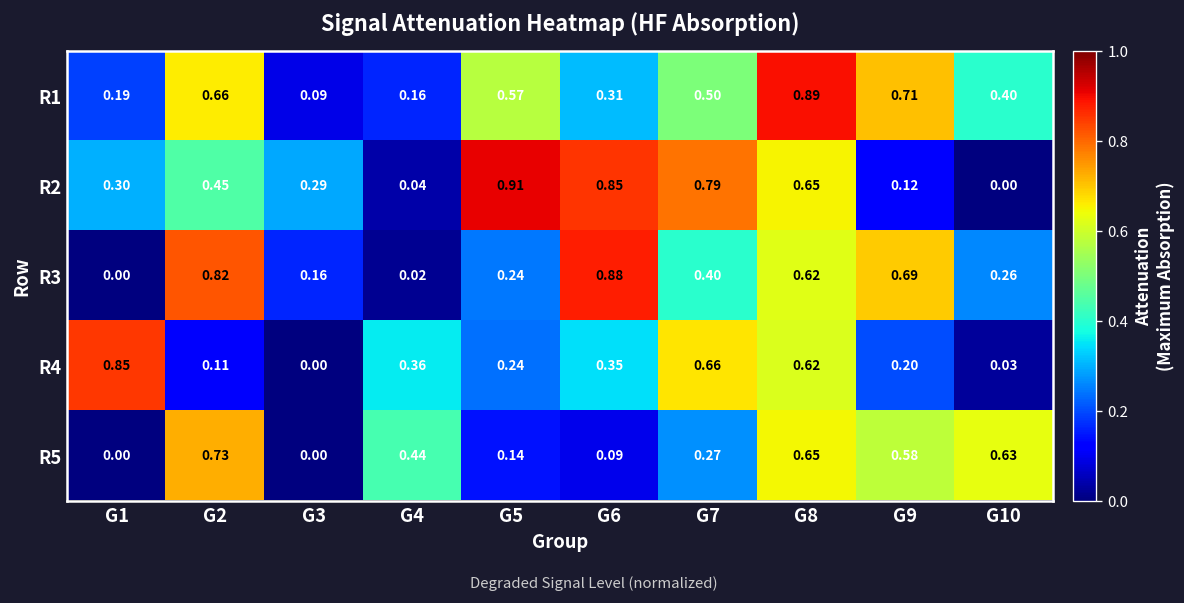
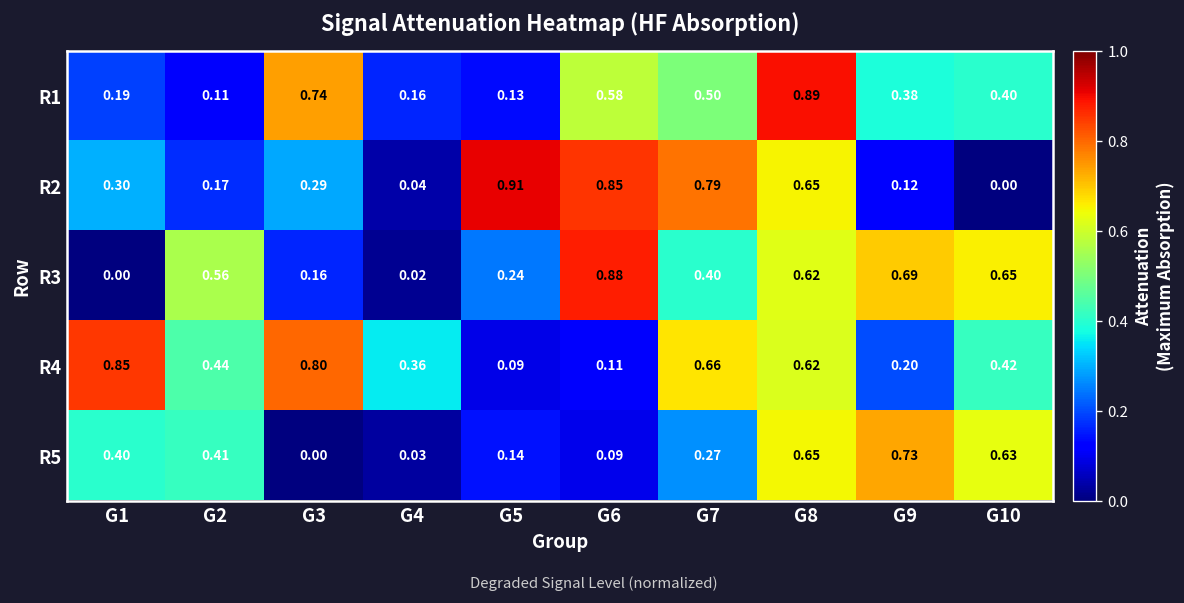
  {
    "R1": {
      "G1": 0.19,
-     "G2": 0.66,
-     "G3": 0.09,
+     "G2": 0.11,
+     "G3": 0.74,
      "G4": 0.16,
-     "G5": 0.57,
-     "G6": 0.31,
+     "G5": 0.13,
+     "G6": 0.58,
      "G7": 0.50,
      "G8": 0.89,
-     "G9": 0.71,
+     "G9": 0.38,
      "G10": 0.40
    },
    "R2": {
      "G1": 0.30,
-     "G2": 0.45,
+     "G2": 0.17,
      "G3": 0.29,
      "G4": 0.04,
      "G5": 0.91,
      "G6": 0.85,
      "G7": 0.79,
      "G8": 0.65,
      "G9": 0.12,
      "G10": 0.00
    },
    "R3": {
      "G1": 0.00,
-     "G2": 0.82,
+     "G2": 0.56,
      "G3": 0.16,
      "G4": 0.02,
      "G5": 0.24,
      "G6": 0.88,
      "G7": 0.40,
      "G8": 0.62,
      "G9": 0.69,
-     "G10": 0.26
+     "G10": 0.65
    },
    "R4": {
      "G1": 0.85,
-     "G2": 0.11,
-     "G3": 0.00,
+     "G2": 0.44,
+     "G3": 0.80,
      "G4": 0.36,
-     "G5": 0.24,
-     "G6": 0.35,
+     "G5": 0.09,
+     "G6": 0.11,
      "G7": 0.66,
      "G8": 0.62,
      "G9": 0.20,
-     "G10": 0.03
+     "G10": 0.42
    },
    "R5": {
-     "G1": 0.00,
-     "G2": 0.73,
+     "G1": 0.40,
+     "G2": 0.41,
      "G3": 0.00,
-     "G4": 0.44,
+     "G4": 0.03,
      "G5": 0.14,
      "G6": 0.09,
      "G7": 0.27,
      "G8": 0.65,
-     "G9": 0.58,
+     "G9": 0.73,
      "G10": 0.63
    }
  }
